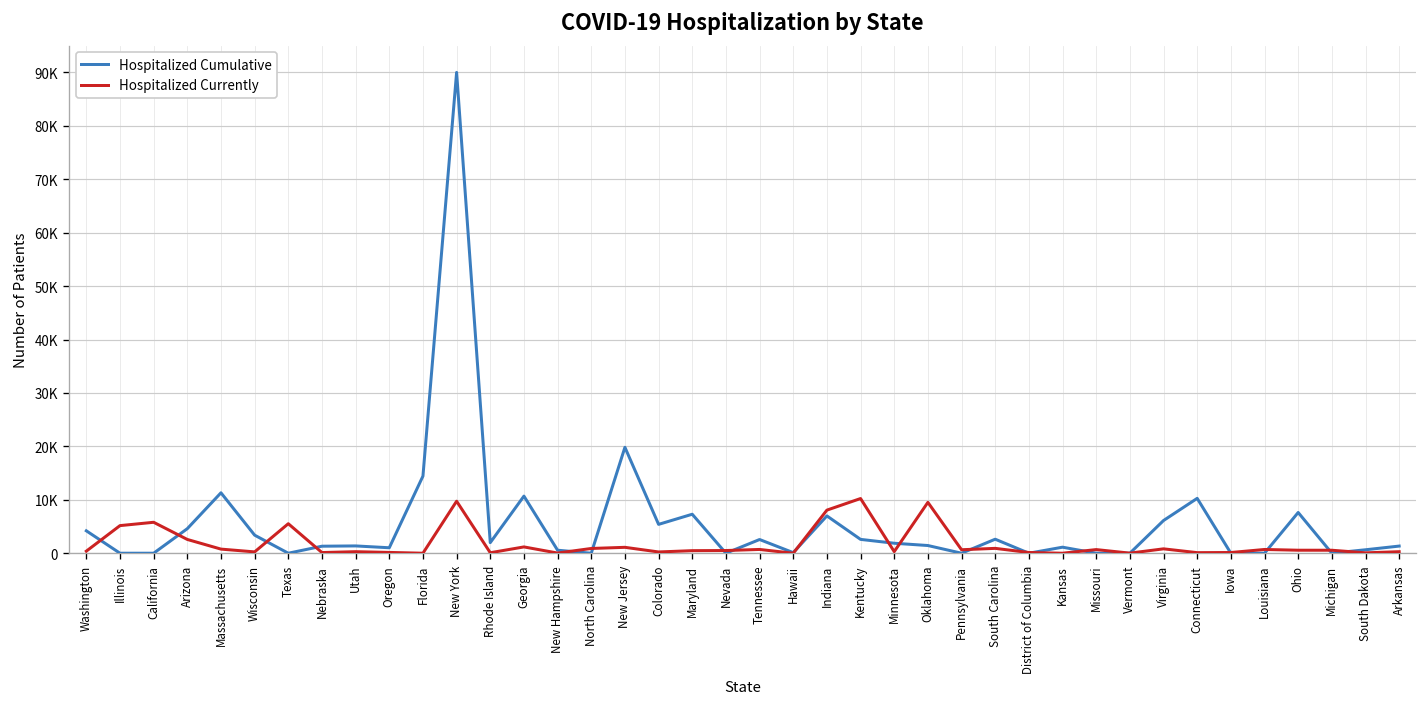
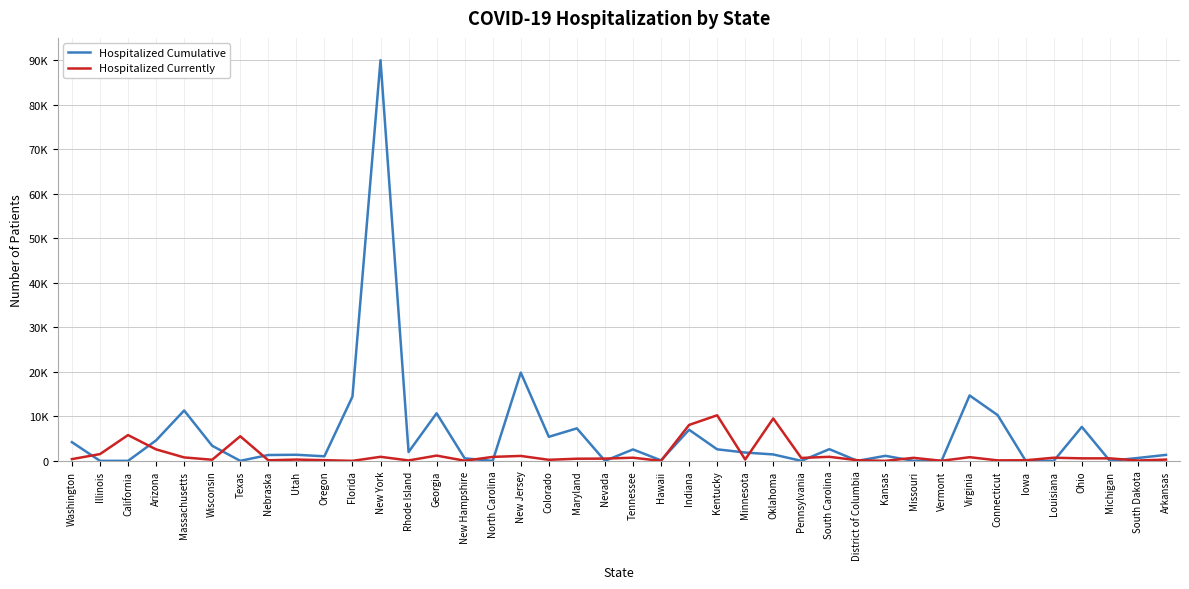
  {
    "Hospitalized Cumulative": {
      "Washington": 4000,
      "Illinois": 0,
      "California": 0,
      "Arizona": 5000,
      "Massachusetts": 11000,
      "Wisconsin": 3000,
      "Texas": 0,
      "Nebraska": 1000,
      "Utah": 1000,
      "Oregon": 1000,
      "Florida": 14000,
      "New York": 90000,
      "Rhode Island": 2000,
      "Georgia": 11000,
      "North Carolina": 0,
      "New Jersey": 20000,
      "Colorado": 5000,
      "Maryland": 7000,
      "Tennessee": 3000,
      "Indiana": 7000,
      "Kentucky": 3000,
      "Minnesota": 2000,
      "Oklahoma": 1000,
      "Pennsylvania": 0,
      "South Carolina": 3000,
      "Kansas": 1000,
      "Missouri": 0,
-     "Virginia": 6000,
+     "Virginia": 15000,
      "Connecticut": 10000,
      "Louisiana": 0,
      "Ohio": 8000,
      "Arkansas": 1000
    },
    "Hospitalized Currently": {
      "Washington": 0,
-     "Illinois": 5000,
+     "Illinois": 2000,
      "California": 6000,
      "Arizona": 3000,
      "Massachusetts": 1000,
      "Wisconsin": 0,
      "Texas": 6000,
      "Nebraska": 0,
      "Utah": 0,
      "Oregon": 0,
      "Florida": 0,
-     "New York": 10000,
+     "New York": 1000,
      "Rhode Island": 0,
      "Georgia": 1000,
      "North Carolina": 1000,
      "New Jersey": 1000,
      "Colorado": 0,
      "Maryland": 0,
      "Tennessee": 1000,
      "Indiana": 8000,
      "Kentucky": 10000,
      "Minnesota": 0,
      "Oklahoma": 10000,
      "Pennsylvania": 1000,
      "South Carolina": 1000,
      "Kansas": 0,
      "Missouri": 1000,
      "Virginia": 1000,
      "Connecticut": 0,
      "Louisiana": 1000,
      "Ohio": 1000,
      "Arkansas": 0
    }
  }
